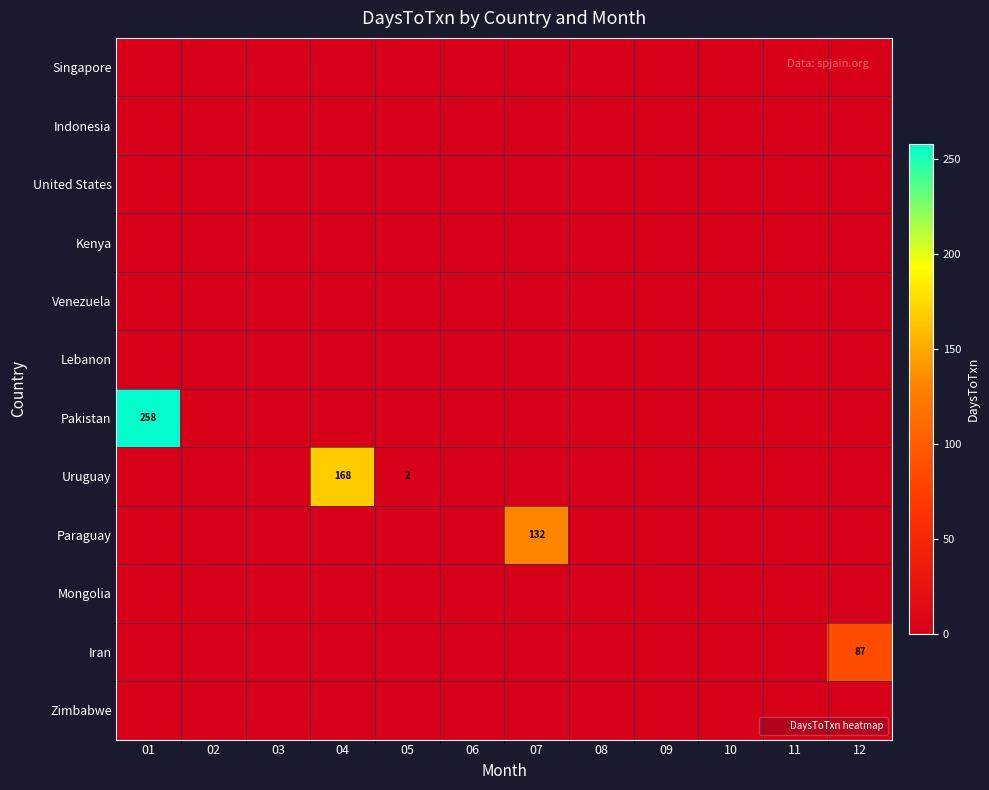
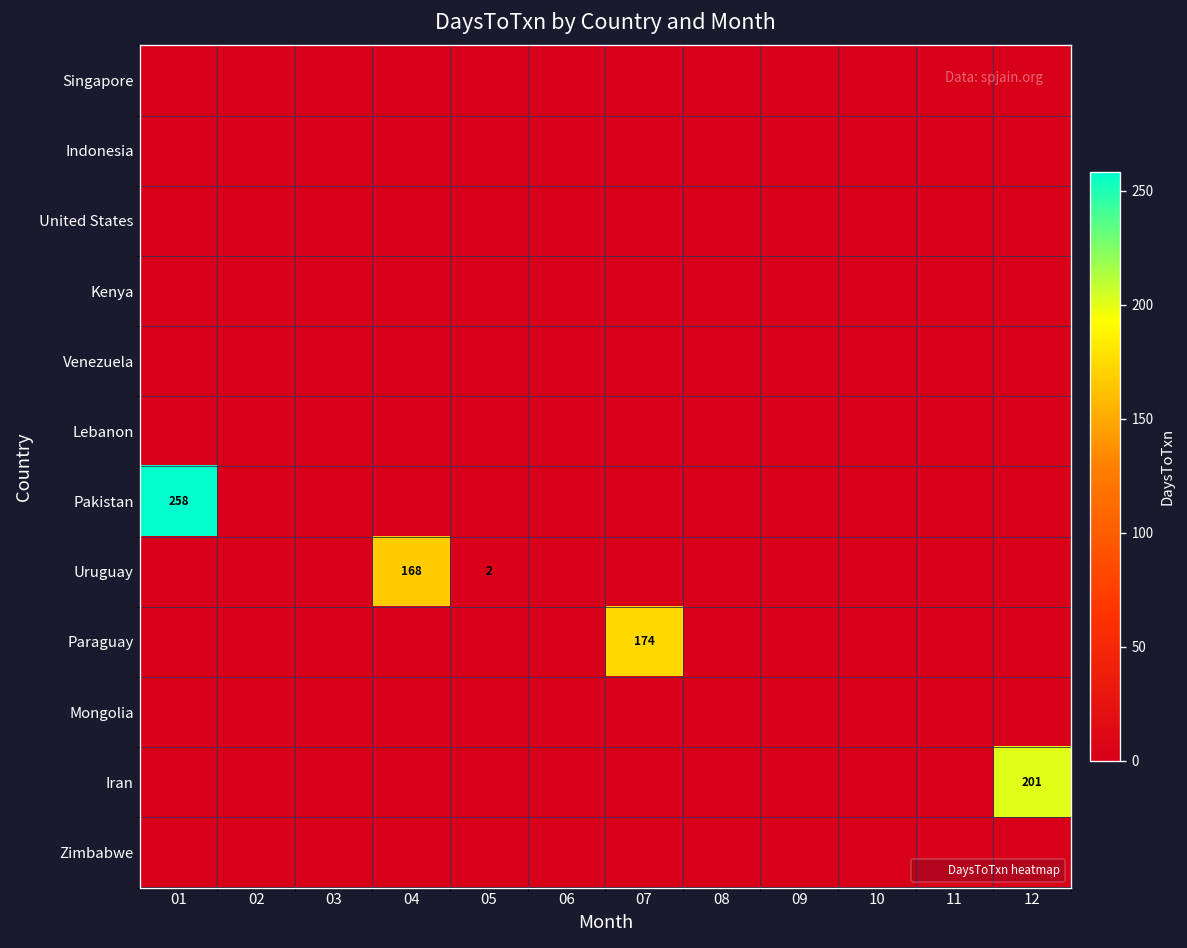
  {
    "Pakistan": {
      "01": 258
    },
    "Uruguay": {
      "04": 168,
      "05": 2
    },
    "Paraguay": {
-     "07": 132
+     "07": 174
    },
    "Iran": {
-     "12": 87
+     "12": 201
    }
  }
